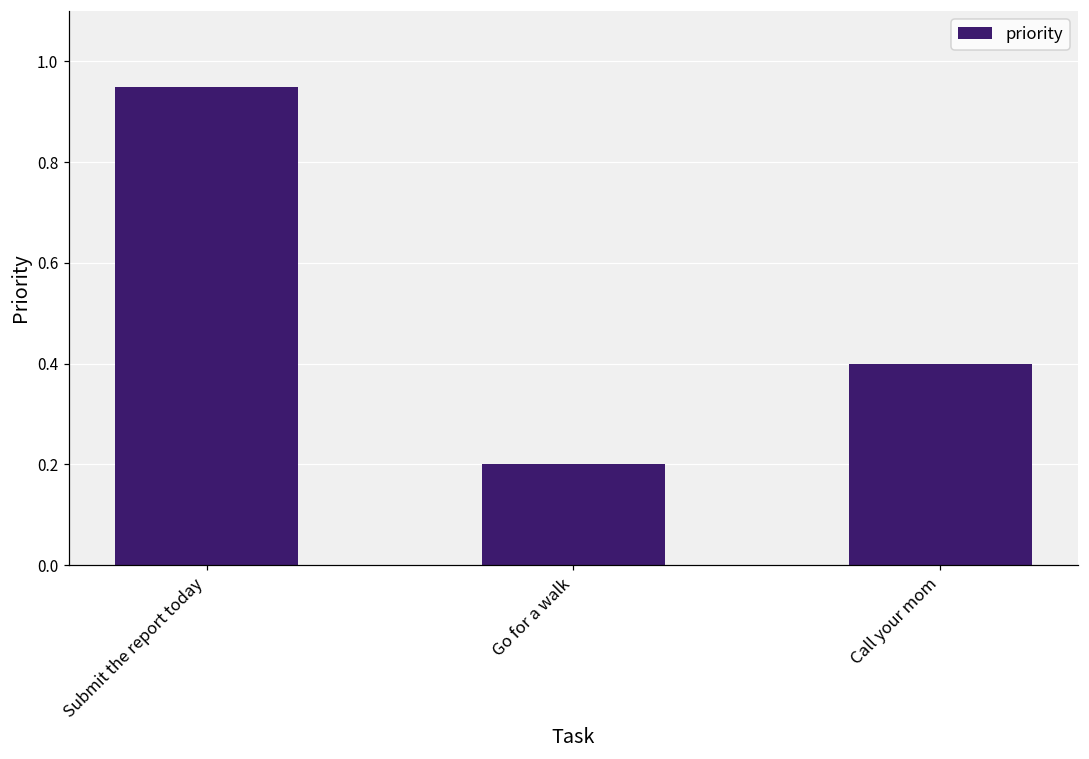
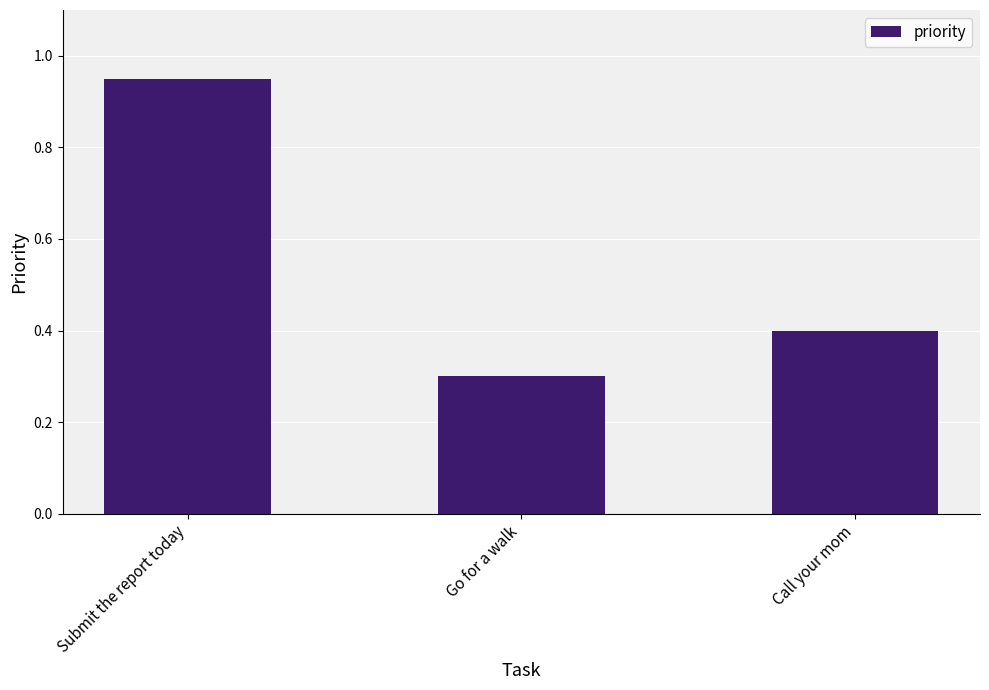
  {
    "Submit the report today": 0.95,
-   "Go for a walk": 0.2,
+   "Go for a walk": 0.3,
    "Call your mom": 0.4
  }
